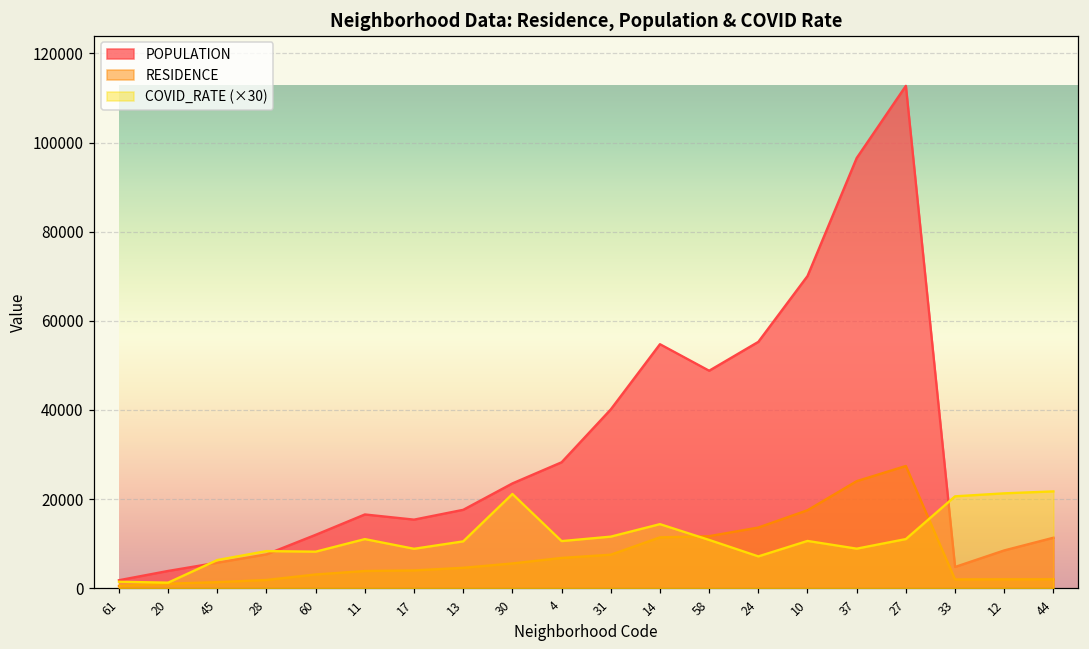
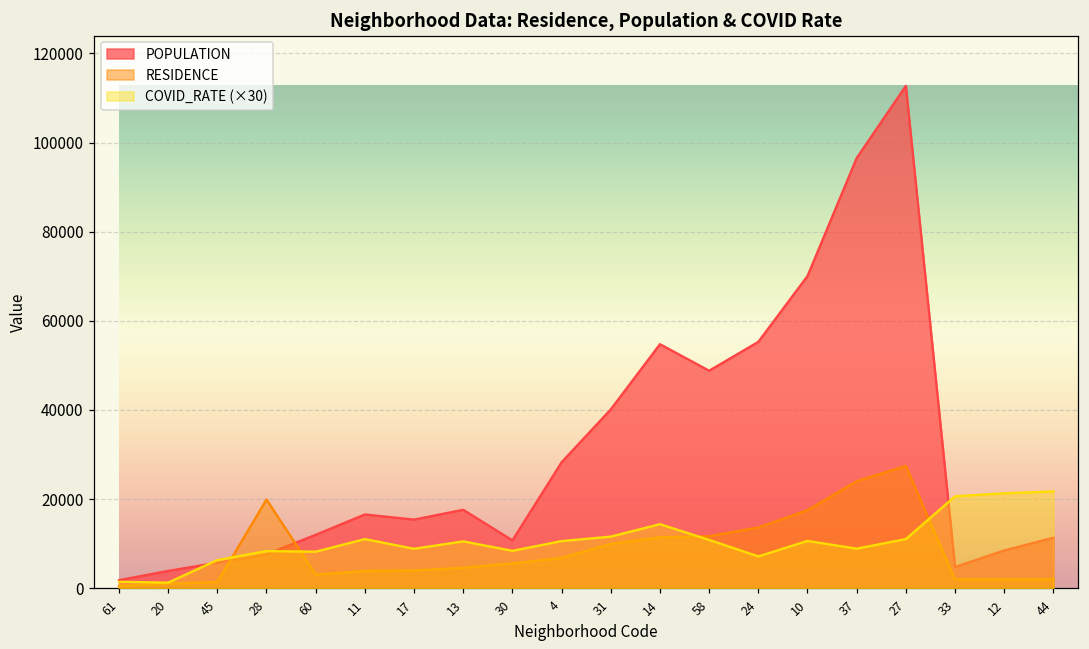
  {
    "POPULATION": {
      "20": 4000,
      "28": 8000,
      "60": 12000,
      "11": 17000,
      "17": 15000,
      "13": 18000,
-     "30": 24000,
+     "30": 11000,
      "4": 28000,
      "31": 40000,
      "14": 55000,
      "58": 49000,
      "24": 55000,
      "10": 70000,
      "37": 97000,
      "27": 113000,
      "33": 5000,
      "12": 9000,
      "44": 11000
    },
    "RESIDENCE": {
      "61": 1000,
      "45": 1000,
-     "28": 2000,
+     "28": 20000,
      "60": 3000,
      "11": 4000,
      "17": 4000,
      "13": 5000,
      "30": 6000,
      "4": 7000,
-     "31": 8000,
+     "31": 10000,
      "14": 11000,
      "58": 12000,
      "24": 14000,
      "10": 18000,
      "37": 24000,
      "27": 27000,
      "33": 2000,
      "12": 2000,
      "44": 2000
    },
    "COVID_RATE (×30)": {
      "28": 8000,
      "60": 8000,
      "11": 11000,
      "17": 9000,
      "13": 11000,
-     "30": 21000,
+     "30": 8000,
      "4": 11000,
      "31": 12000,
      "14": 14000,
      "58": 11000,
      "24": 7000,
      "10": 11000,
      "37": 9000,
      "27": 11000,
      "33": 21000,
      "12": 21000,
      "44": 22000
    }
  }
